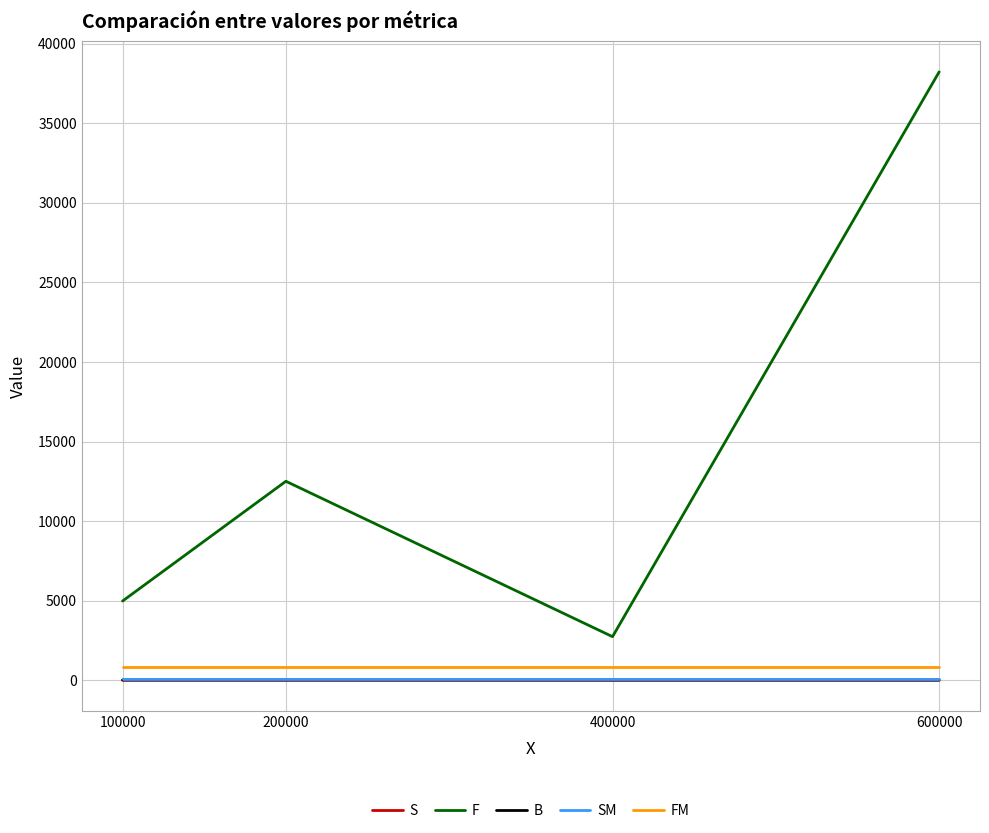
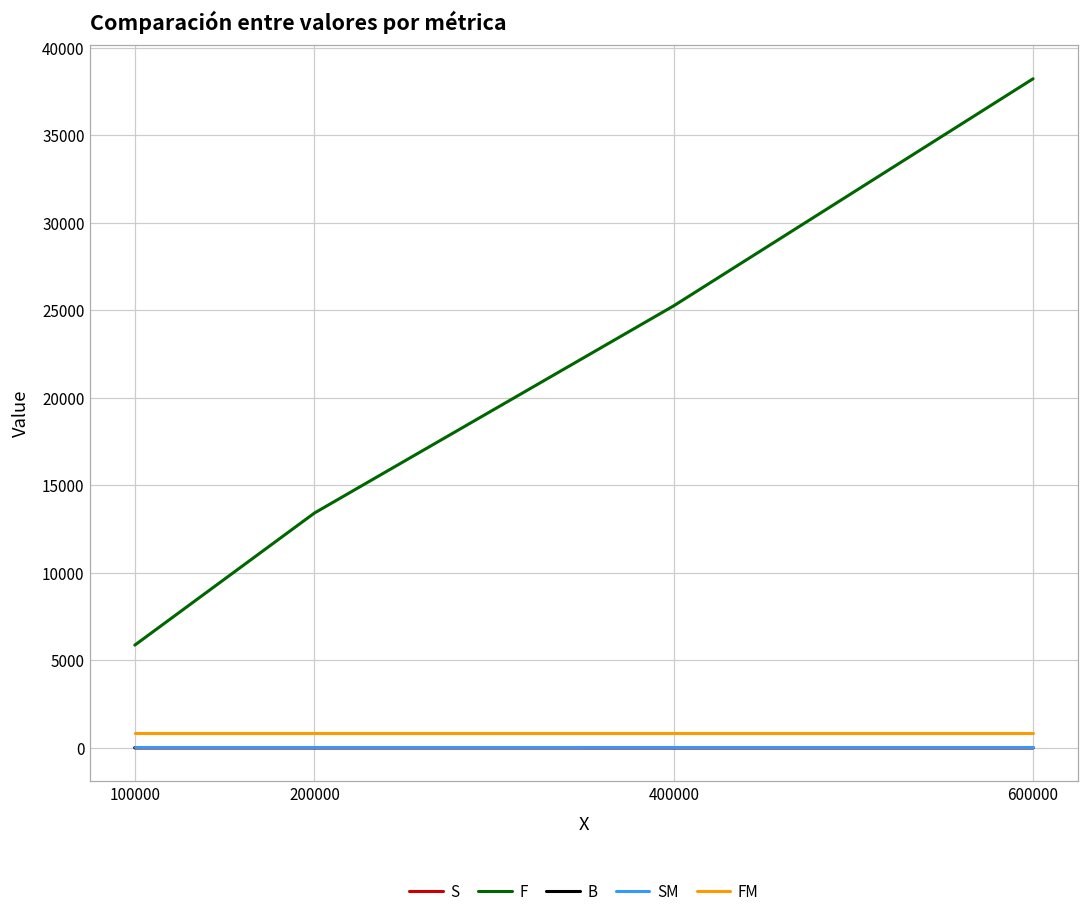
  {
    "SM": {
      "100000": 0,
      "200000": 0,
      "400000": 0,
      "600000": 0
    },
    "F": {
-     "100000": 5000,
-     "200000": 12500,
-     "400000": 2700,
+     "100000": 5900,
+     "200000": 13400,
+     "400000": 25300,
      "600000": 38200
    },
    "FM": {
      "100000": 800,
      "200000": 800,
      "400000": 800,
      "600000": 800
    }
  }
